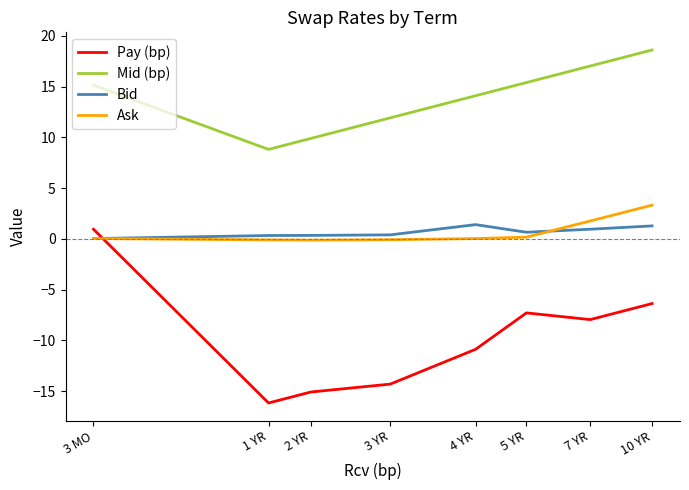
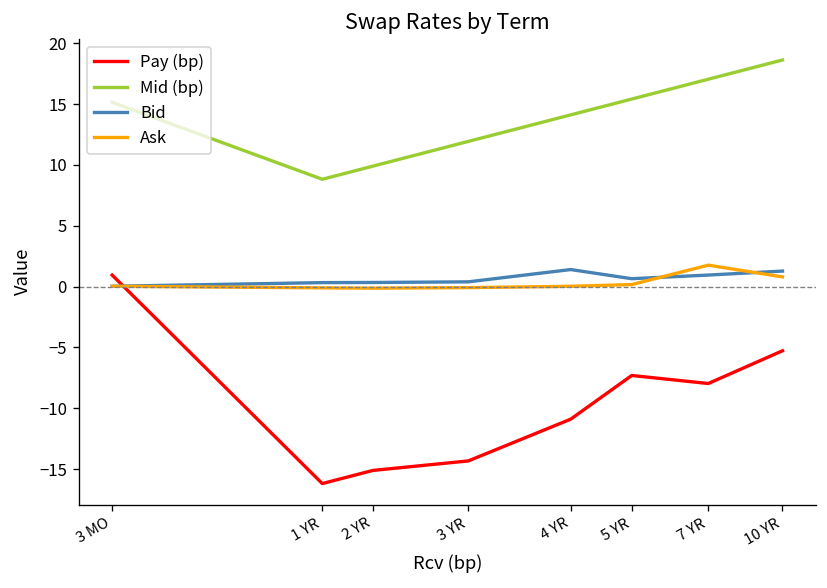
  {
    "Pay (bp)": {
      "3 MO": 0.9,
      "1 YR": -16.2,
      "2 YR": -15.1,
      "3 YR": -14.3,
      "4 YR": -10.9,
      "5 YR": -7.3,
      "7 YR": -8.0,
-     "10 YR": -6.4
+     "10 YR": -5.3
    },
    "Mid (bp)": {
      "1 YR": 8.8,
      "2 YR": 9.9,
      "3 YR": 11.9,
      "4 YR": 14.1,
      "5 YR": 15.4,
      "7 YR": 17.0,
      "10 YR": 18.6
    },
    "Bid": {
      "1 YR": 0.3,
      "2 YR": 0.3,
      "3 YR": 0.4,
      "4 YR": 1.4,
      "5 YR": 0.7,
      "7 YR": 1.0,
      "10 YR": 1.3
    },
    "Ask": {
      "1 YR": -0.1,
      "2 YR": -0.1,
      "3 YR": -0.1,
      "4 YR": 0.0,
      "5 YR": 0.2,
      "7 YR": 1.8,
-     "10 YR": 3.3
+     "10 YR": 0.8
    }
  }
